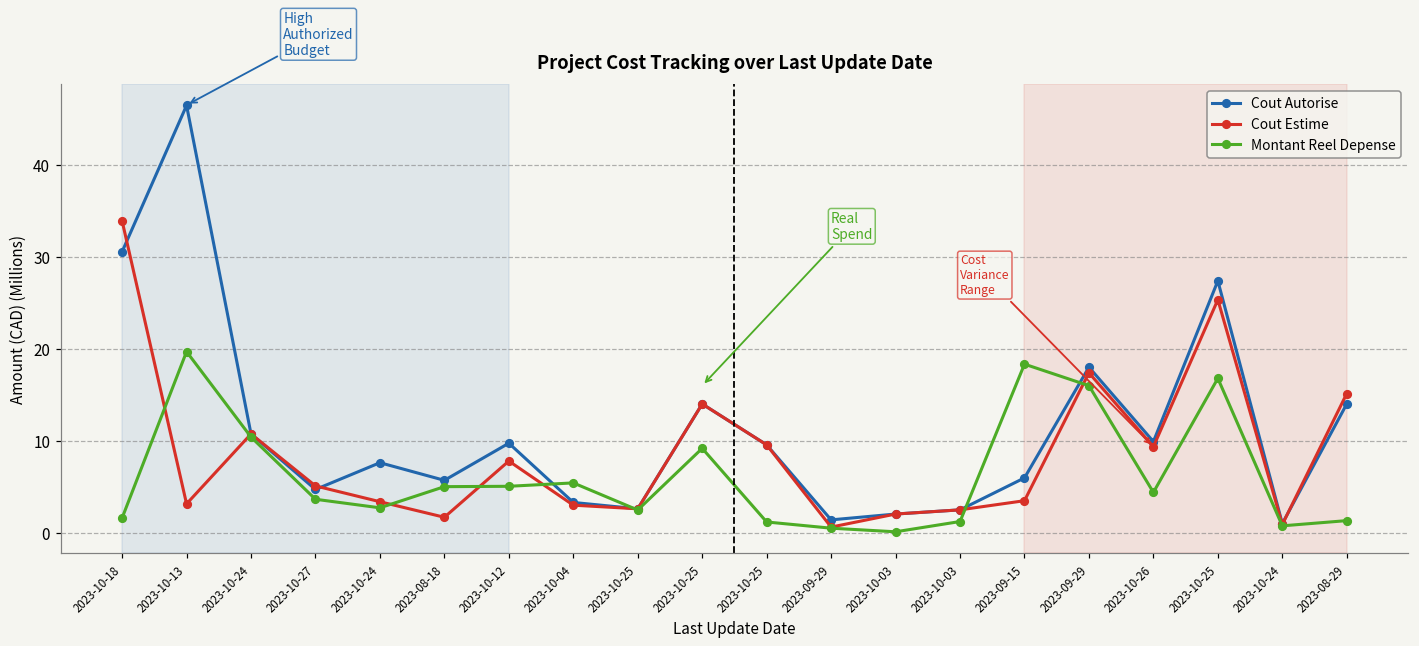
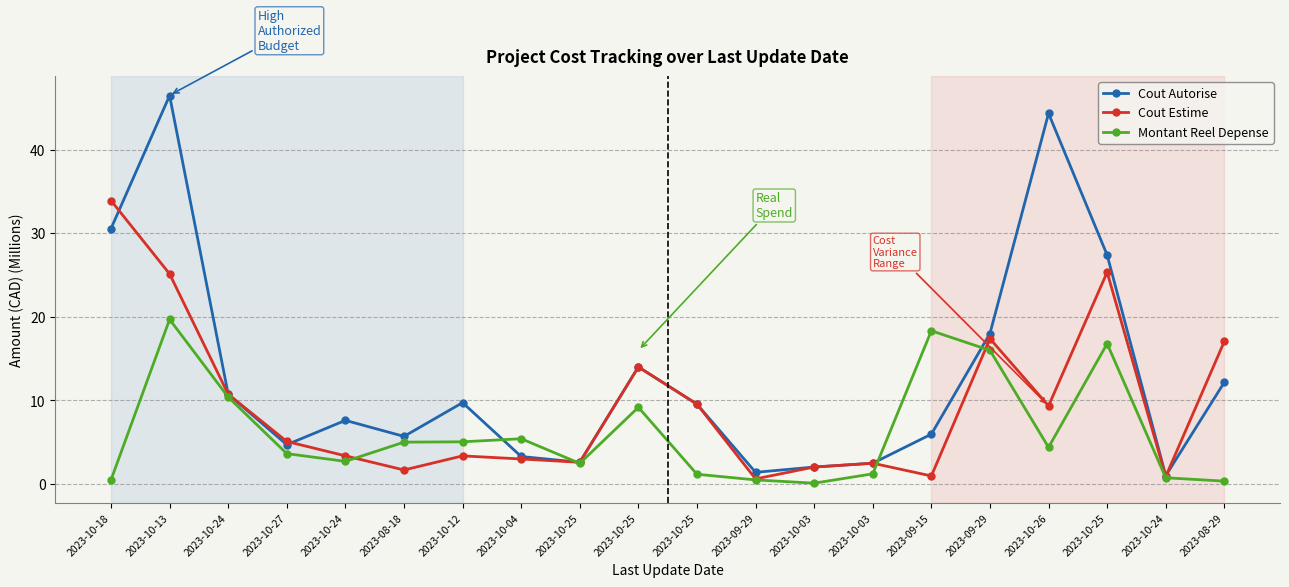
  {
    "Cout Autorise": {
      "2023-10-18": 31,
      "2023-10-13": 46,
      "2023-10-27": 5,
      "2023-08-18": 6,
      "2023-10-12": 10,
      "2023-09-15": 6,
-     "2023-10-26": 10,
-     "2023-08-29": 14
+     "2023-10-26": 44,
+     "2023-08-29": 12
    },
    "Cout Estime": {
      "2023-10-18": 34,
-     "2023-10-13": 3,
+     "2023-10-13": 25,
      "2023-10-27": 5,
      "2023-08-18": 2,
-     "2023-10-12": 8,
-     "2023-09-15": 3,
+     "2023-10-12": 3,
+     "2023-09-15": 1,
      "2023-10-26": 9,
-     "2023-08-29": 15
+     "2023-08-29": 17
    },
    "Montant Reel Depense": {
-     "2023-10-18": 2,
+     "2023-10-18": 0,
      "2023-10-13": 20,
      "2023-10-27": 4,
      "2023-08-18": 5,
      "2023-10-12": 5,
      "2023-10-04": 5,
      "2023-09-15": 18,
      "2023-10-26": 4,
-     "2023-08-29": 1
+     "2023-08-29": 0
    }
  }
